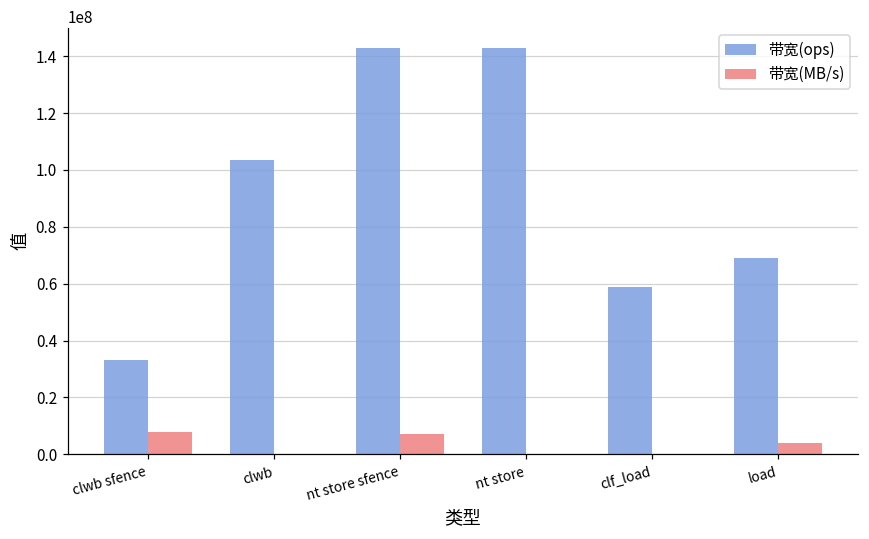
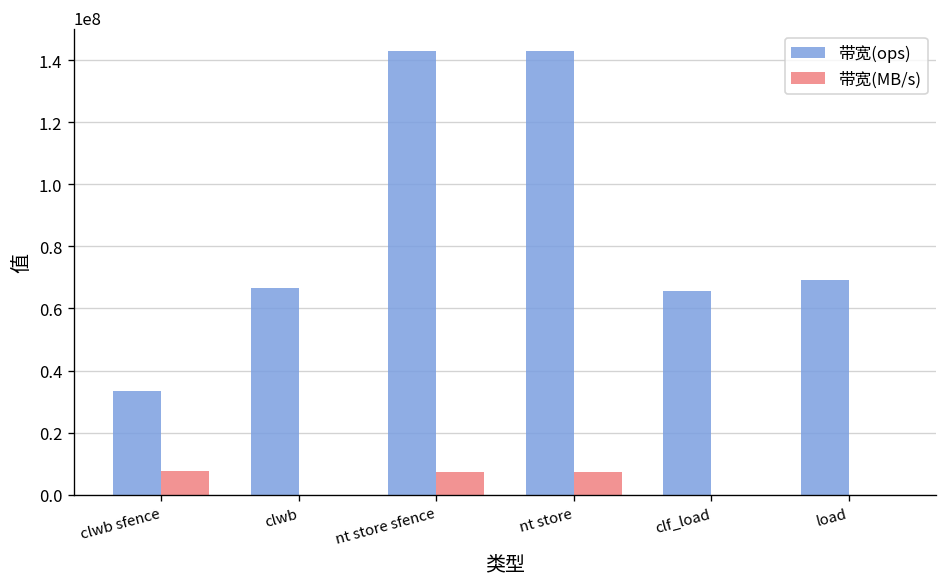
  {
    "带宽(ops)": {
      "clwb sfence": 33000000,
-     "clwb": 103000000,
+     "clwb": 67000000,
      "nt store sfence": 143000000,
      "nt store": 143000000,
-     "clf_load": 59000000,
+     "clf_load": 66000000,
      "load": 69000000
    },
    "带宽(MB/s)": {
      "clwb sfence": 8000000,
      "nt store sfence": 7000000,
-     "nt store": 0,
-     "load": 4000000
+     "nt store": 7000000,
+     "load": 0
    }
  }
